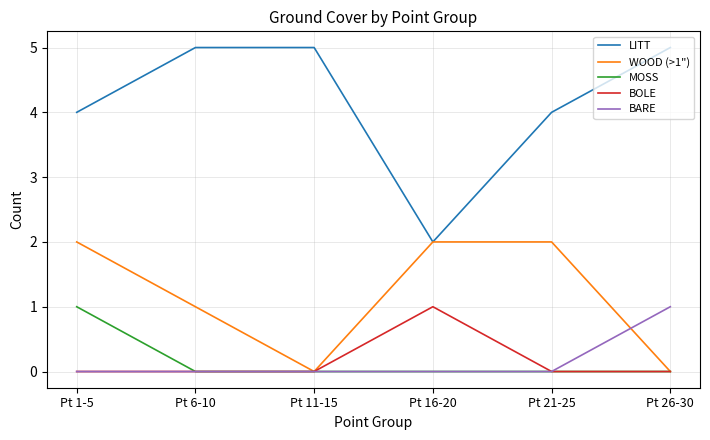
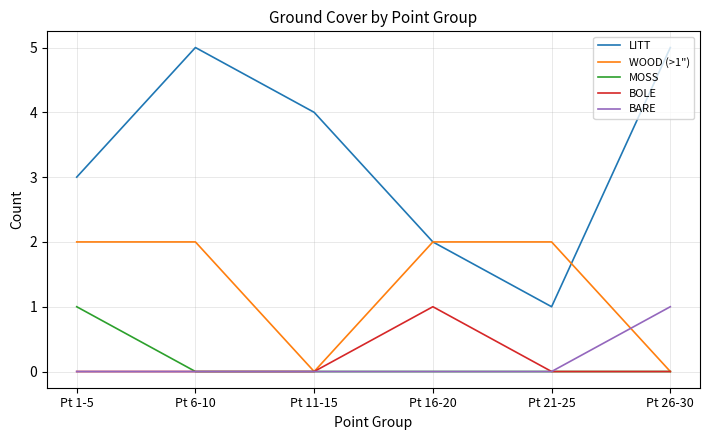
  {
    "LITT": {
-     "Pt 1-5": 4,
+     "Pt 1-5": 3,
      "Pt 6-10": 5,
-     "Pt 11-15": 5,
-     "Pt 21-25": 4
+     "Pt 11-15": 4,
+     "Pt 21-25": 1
    },
    "WOOD (>1\")": {
      "Pt 1-5": 2,
-     "Pt 6-10": 1,
+     "Pt 6-10": 2,
      "Pt 21-25": 2
    },
    "MOSS": {
      "Pt 1-5": 1
    },
    "BOLE": {
      "Pt 16-20": 1
    },
    "BARE": {
      "Pt 26-30": 1
    }
  }
